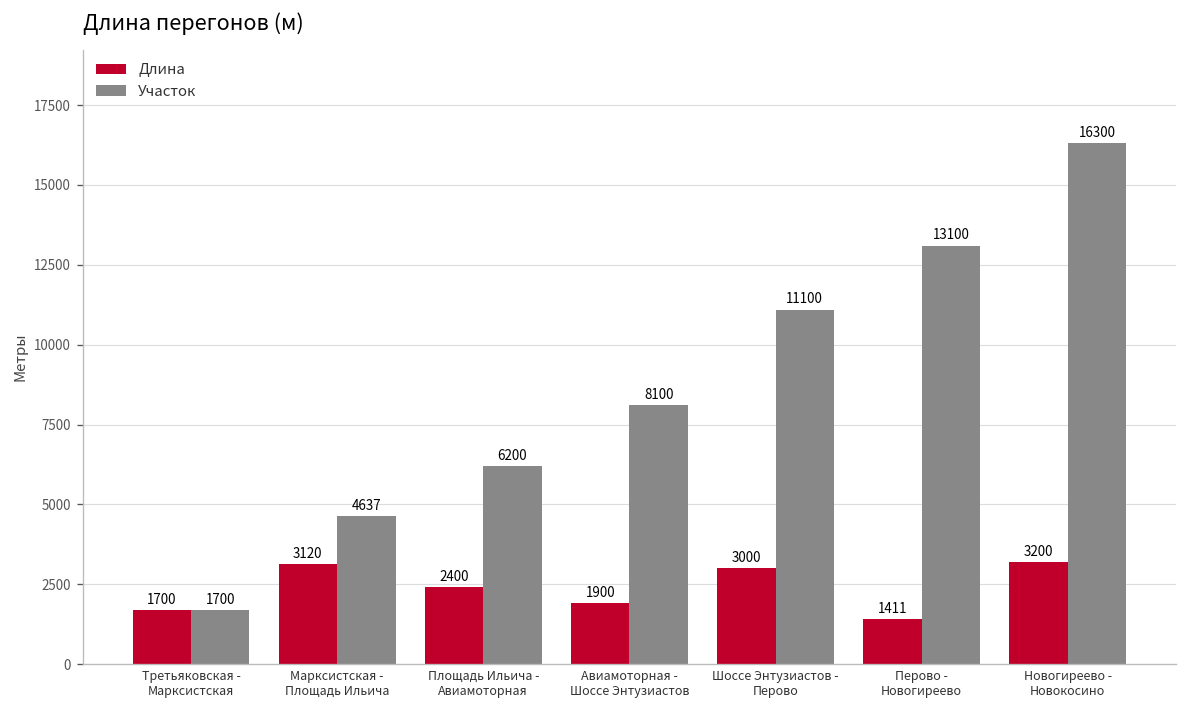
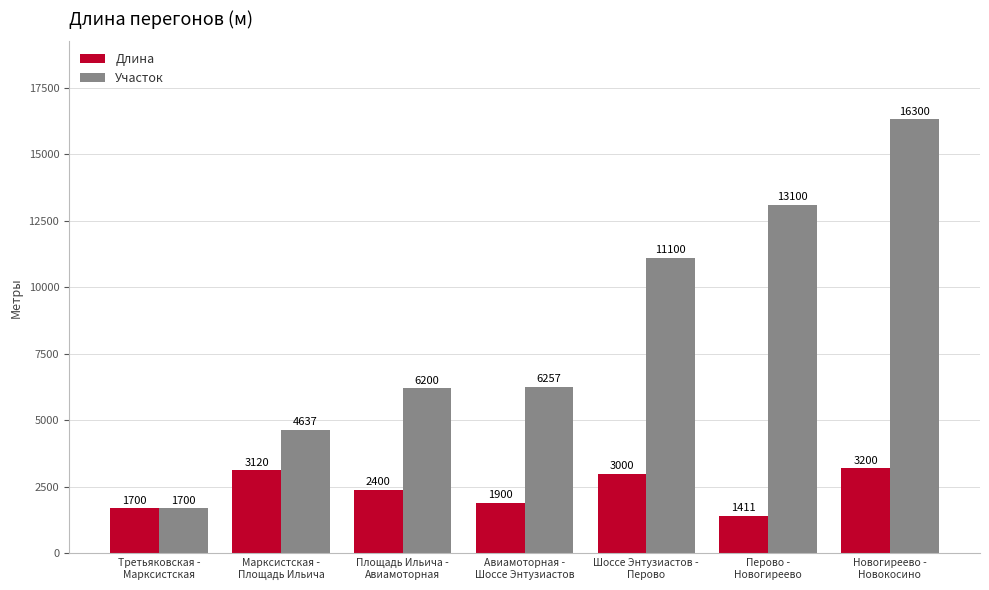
  {
    "Длина": {
      "Третьяковская - Марксистская": 1700,
      "Марксистская - Площадь Ильича": 3120,
      "Площадь Ильича - Авиамоторная": 2400,
      "Авиамоторная - Шоссе Энтузиастов": 1900,
      "Шоссе Энтузиастов - Перово": 3000,
      "Перово - Новогиреево": 1411,
      "Новогиреево - Новокосино": 3200
    },
    "Участок": {
      "Третьяковская - Марксистская": 1700,
      "Марксистская - Площадь Ильича": 4637,
      "Площадь Ильича - Авиамоторная": 6200,
-     "Авиамоторная - Шоссе Энтузиастов": 8100,
+     "Авиамоторная - Шоссе Энтузиастов": 6257,
      "Шоссе Энтузиастов - Перово": 11100,
      "Перово - Новогиреево": 13100,
      "Новогиреево - Новокосино": 16300
    }
  }
